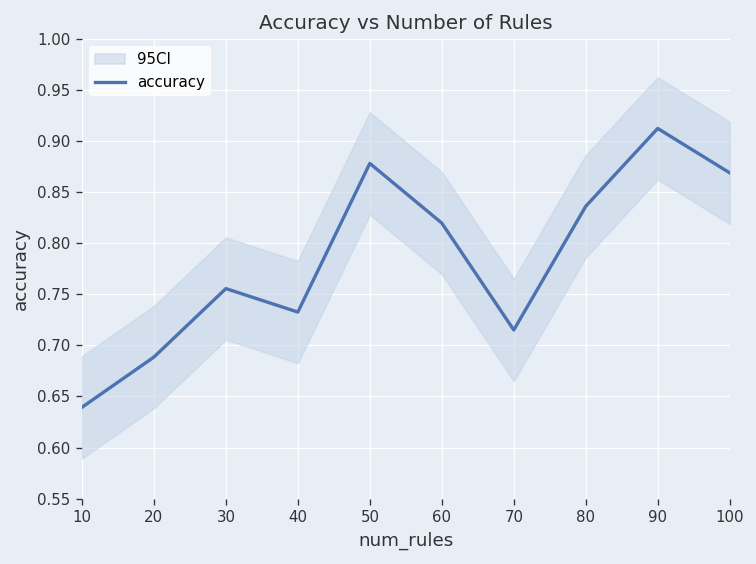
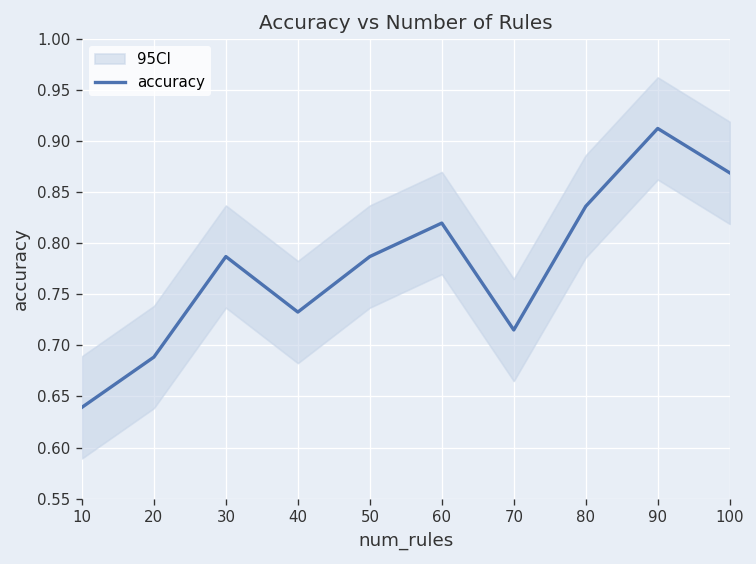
  {
    "accuracy": {
      "10": 0.64,
      "20": 0.69,
-     "30": 0.76,
+     "30": 0.79,
      "40": 0.73,
-     "50": 0.88,
+     "50": 0.79,
      "60": 0.82,
      "70": 0.72,
      "80": 0.84,
      "90": 0.91,
      "100": 0.87
    }
  }
